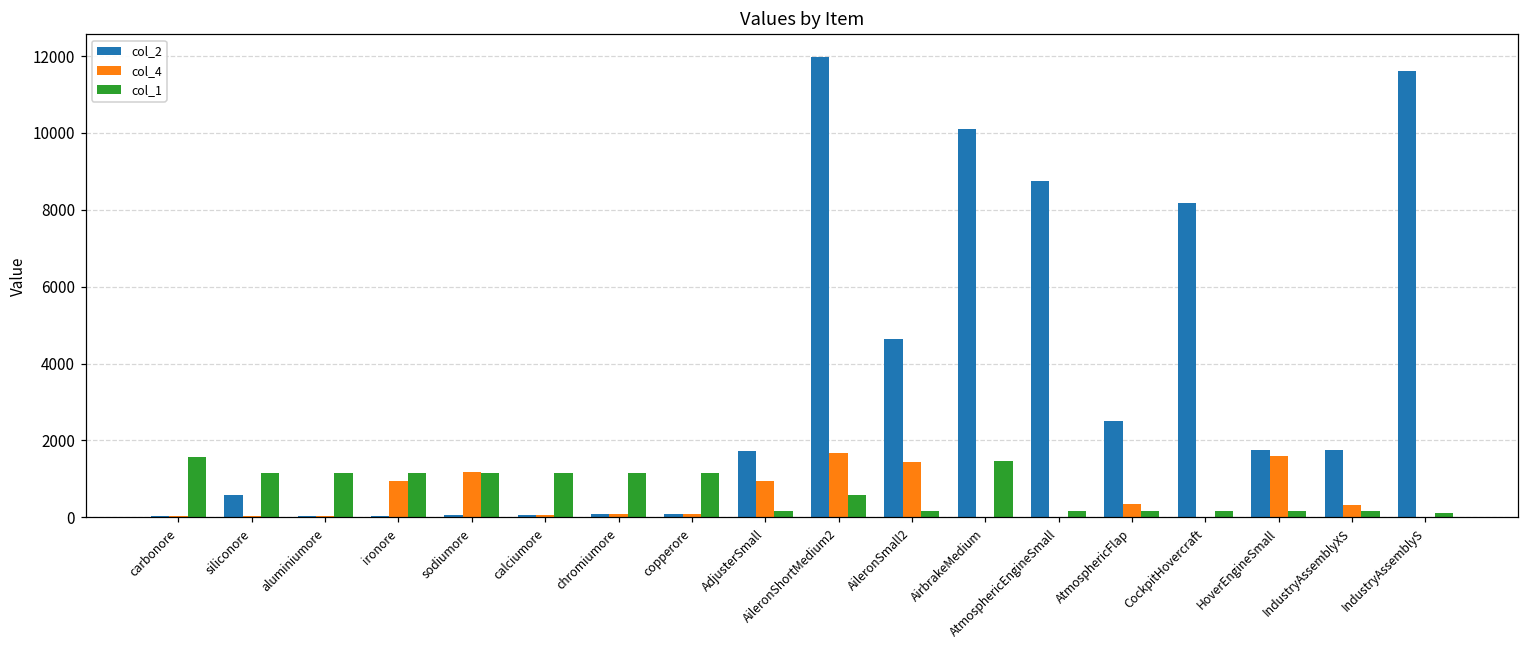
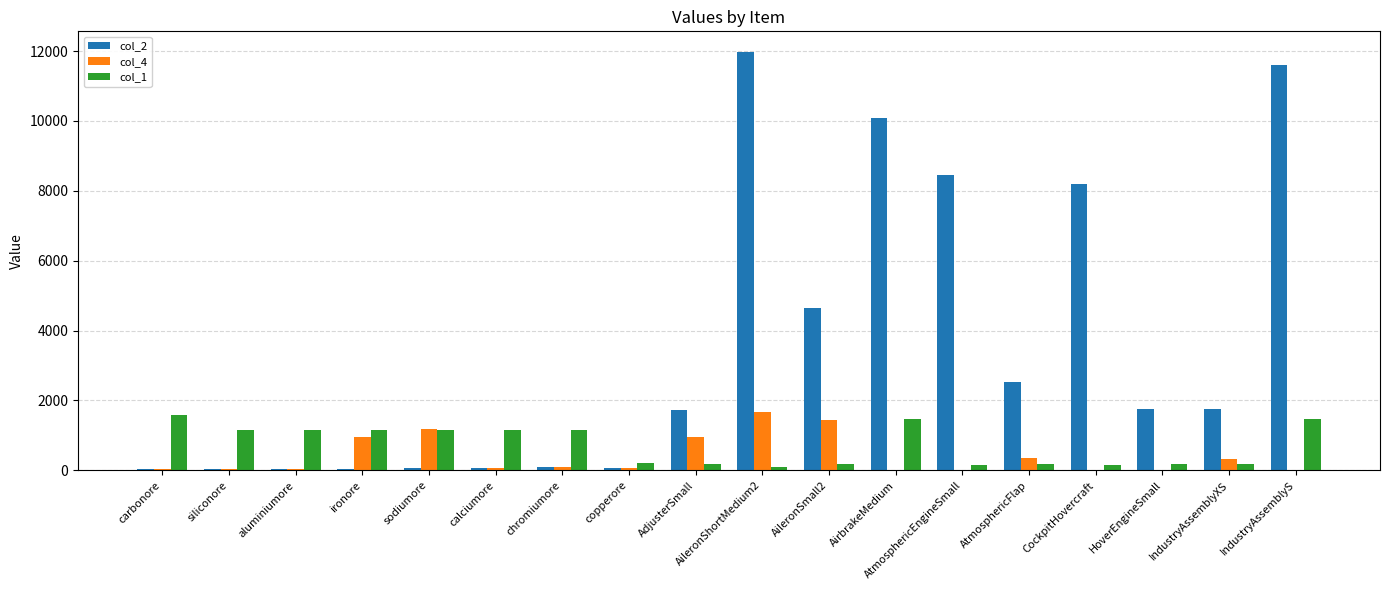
  {
    "col_2": {
-     "siliconore": 600,
+     "siliconore": 0,
      "sodiumore": 100,
      "calciumore": 100,
      "chromiumore": 100,
      "copperore": 100,
      "AdjusterSmall": 1700,
      "AileronShortMedium2": 12000,
      "AileronSmall2": 4700,
      "AirbrakeMedium": 10100,
-     "AtmosphericEngineSmall": 8700,
+     "AtmosphericEngineSmall": 8500,
      "AtmosphericFlap": 2500,
      "CockpitHovercraft": 8200,
      "HoverEngineSmall": 1800,
      "IndustryAssemblyXS": 1800,
      "IndustryAssemblyS": 11600
    },
    "col_4": {
      "ironore": 900,
      "sodiumore": 1200,
      "calciumore": 100,
      "chromiumore": 100,
      "copperore": 100,
      "AdjusterSmall": 1000,
      "AileronShortMedium2": 1700,
      "AileronSmall2": 1400,
      "AirbrakeMedium": 0,
      "AtmosphericEngineSmall": 0,
      "AtmosphericFlap": 400,
      "CockpitHovercraft": 0,
-     "HoverEngineSmall": 1600,
+     "HoverEngineSmall": 0,
      "IndustryAssemblyXS": 300,
      "IndustryAssemblyS": 0
    },
    "col_1": {
      "carbonore": 1600,
      "siliconore": 1100,
      "aluminiumore": 1100,
      "ironore": 1100,
      "sodiumore": 1100,
      "calciumore": 1100,
      "chromiumore": 1100,
-     "copperore": 1100,
+     "copperore": 200,
      "AdjusterSmall": 200,
-     "AileronShortMedium2": 600,
+     "AileronShortMedium2": 100,
      "AileronSmall2": 200,
      "AirbrakeMedium": 1500,
      "AtmosphericEngineSmall": 200,
      "AtmosphericFlap": 200,
      "CockpitHovercraft": 200,
      "HoverEngineSmall": 200,
      "IndustryAssemblyXS": 200,
-     "IndustryAssemblyS": 100
+     "IndustryAssemblyS": 1500
    }
  }
